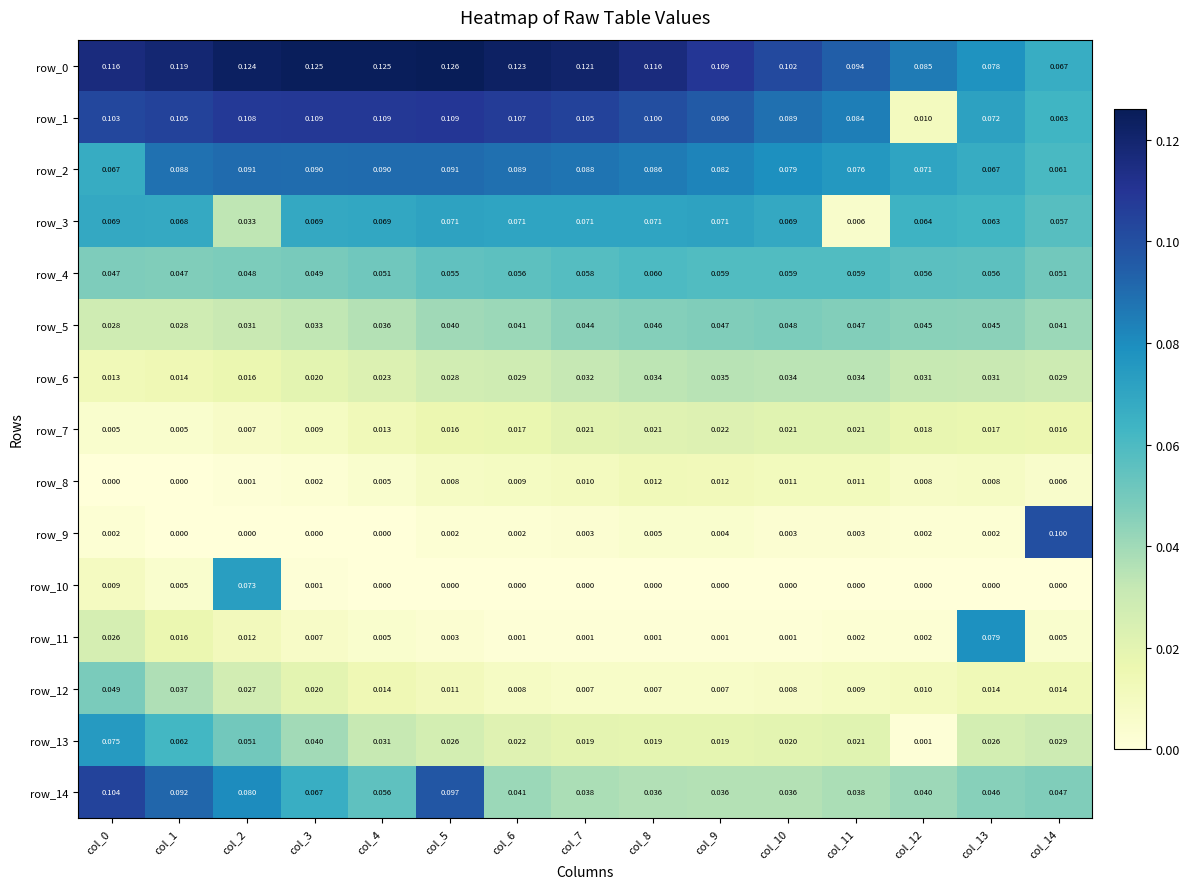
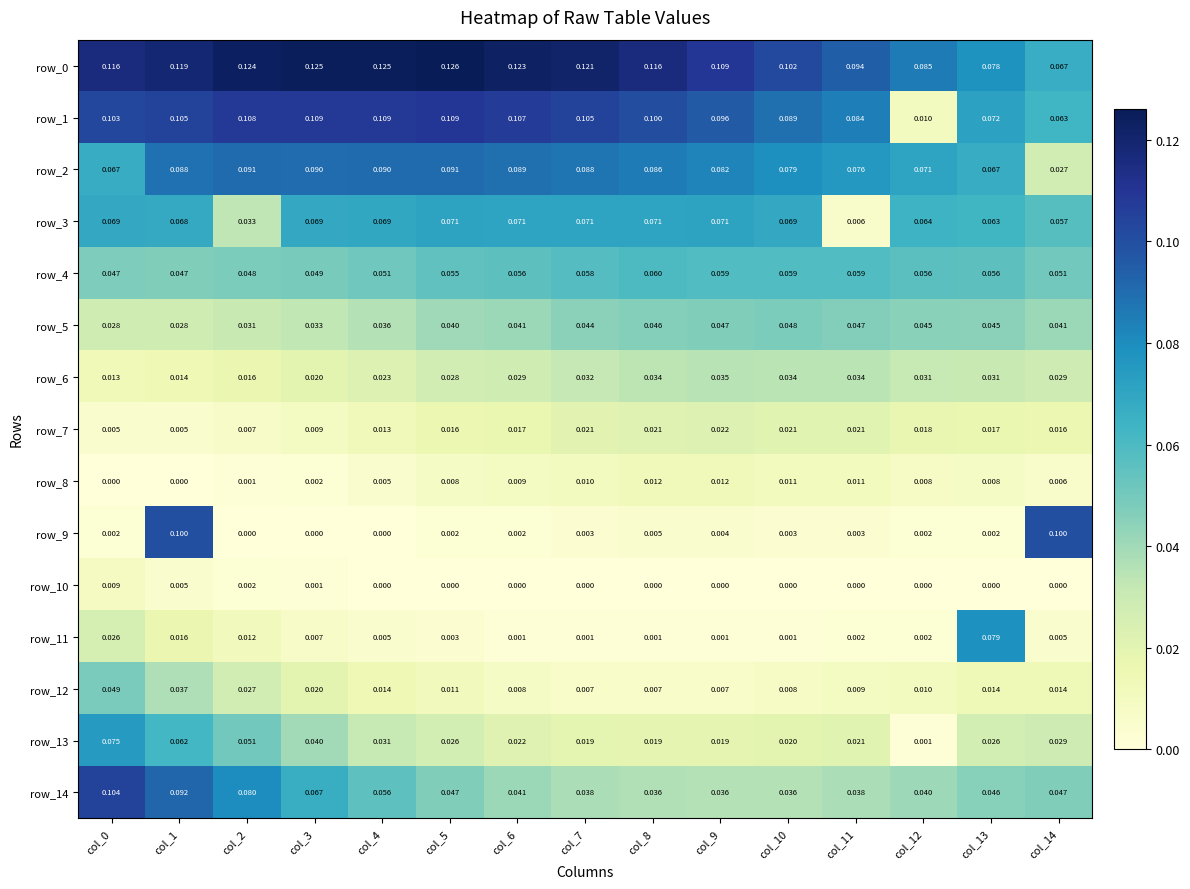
  {
    "row_2": {
      "col_0": 0.067,
      "col_1": 0.088,
      "col_2": 0.091,
      "col_3": 0.090,
      "col_4": 0.090,
      "col_5": 0.091,
      "col_6": 0.089,
      "col_7": 0.088,
      "col_8": 0.086,
      "col_9": 0.082,
      "col_10": 0.079,
      "col_11": 0.076,
      "col_12": 0.071,
      "col_13": 0.067,
-     "col_14": 0.061
+     "col_14": 0.027
    },
    "row_9": {
      "col_0": 0.002,
-     "col_1": 0.000,
+     "col_1": 0.100,
      "col_2": 0.000,
      "col_3": 0.000,
      "col_4": 0.000,
      "col_5": 0.002,
      "col_6": 0.002,
      "col_7": 0.003,
      "col_8": 0.005,
      "col_9": 0.004,
      "col_10": 0.003,
      "col_11": 0.003,
      "col_12": 0.002,
      "col_13": 0.002,
      "col_14": 0.100
    },
    "row_10": {
      "col_0": 0.009,
      "col_1": 0.005,
-     "col_2": 0.073,
+     "col_2": 0.002,
      "col_3": 0.001,
      "col_4": 0.000,
      "col_5": 0.000,
      "col_6": 0.000,
      "col_7": 0.000,
      "col_8": 0.000,
      "col_9": 0.000,
      "col_10": 0.000,
      "col_11": 0.000,
      "col_12": 0.000,
      "col_13": 0.000,
      "col_14": 0.000
    },
    "row_14": {
      "col_0": 0.104,
      "col_1": 0.092,
      "col_2": 0.080,
      "col_3": 0.067,
      "col_4": 0.056,
-     "col_5": 0.097,
+     "col_5": 0.047,
      "col_6": 0.041,
      "col_7": 0.038,
      "col_8": 0.036,
      "col_9": 0.036,
      "col_10": 0.036,
      "col_11": 0.038,
      "col_12": 0.040,
      "col_13": 0.046,
      "col_14": 0.047
    }
  }
